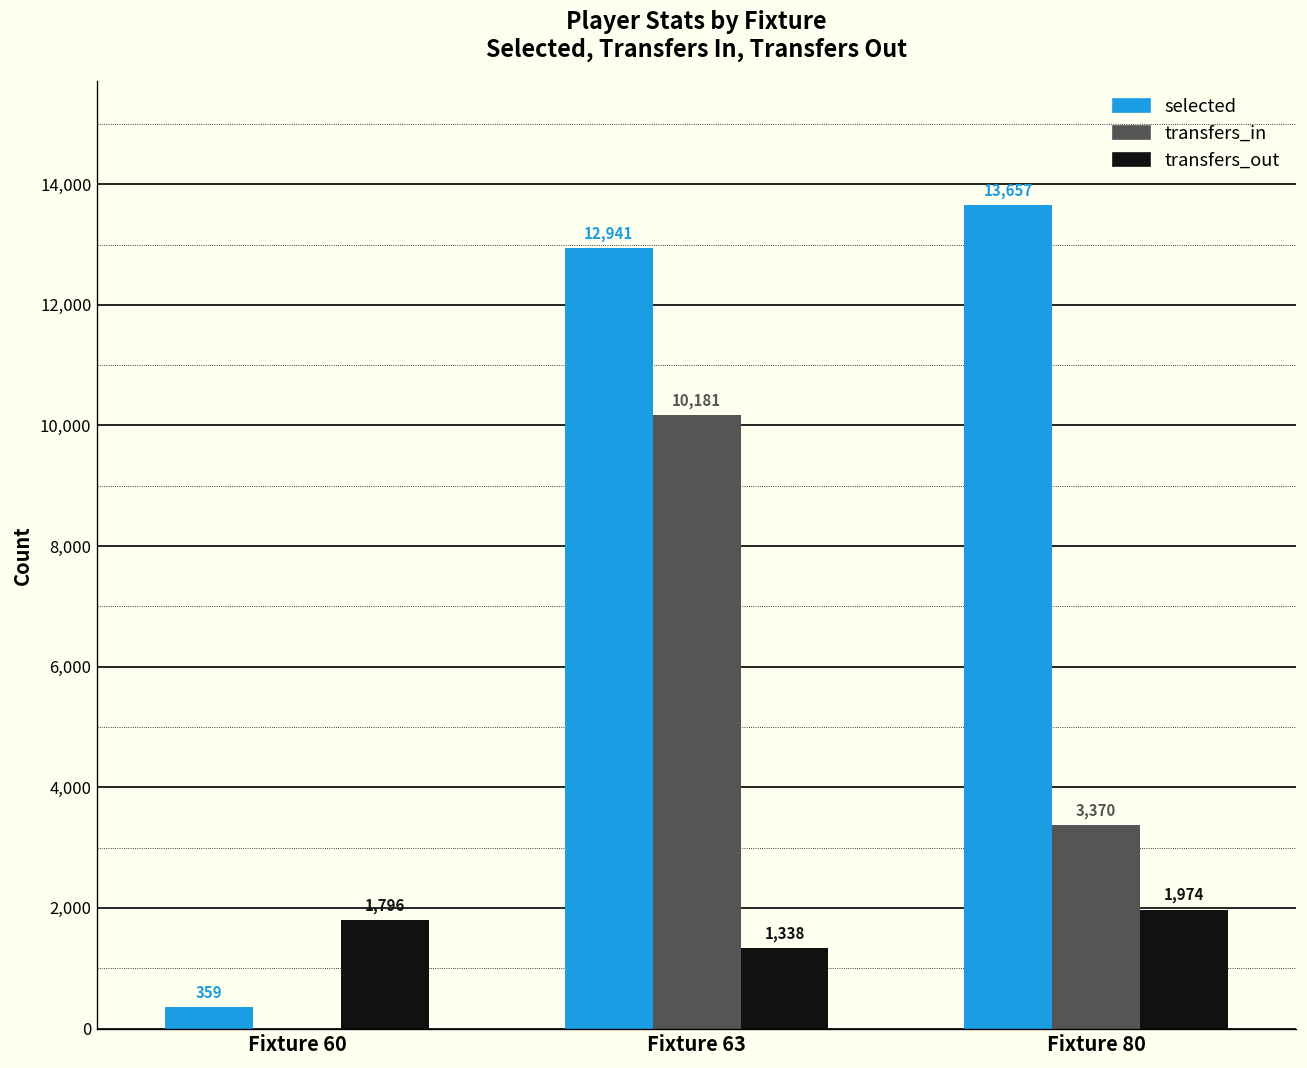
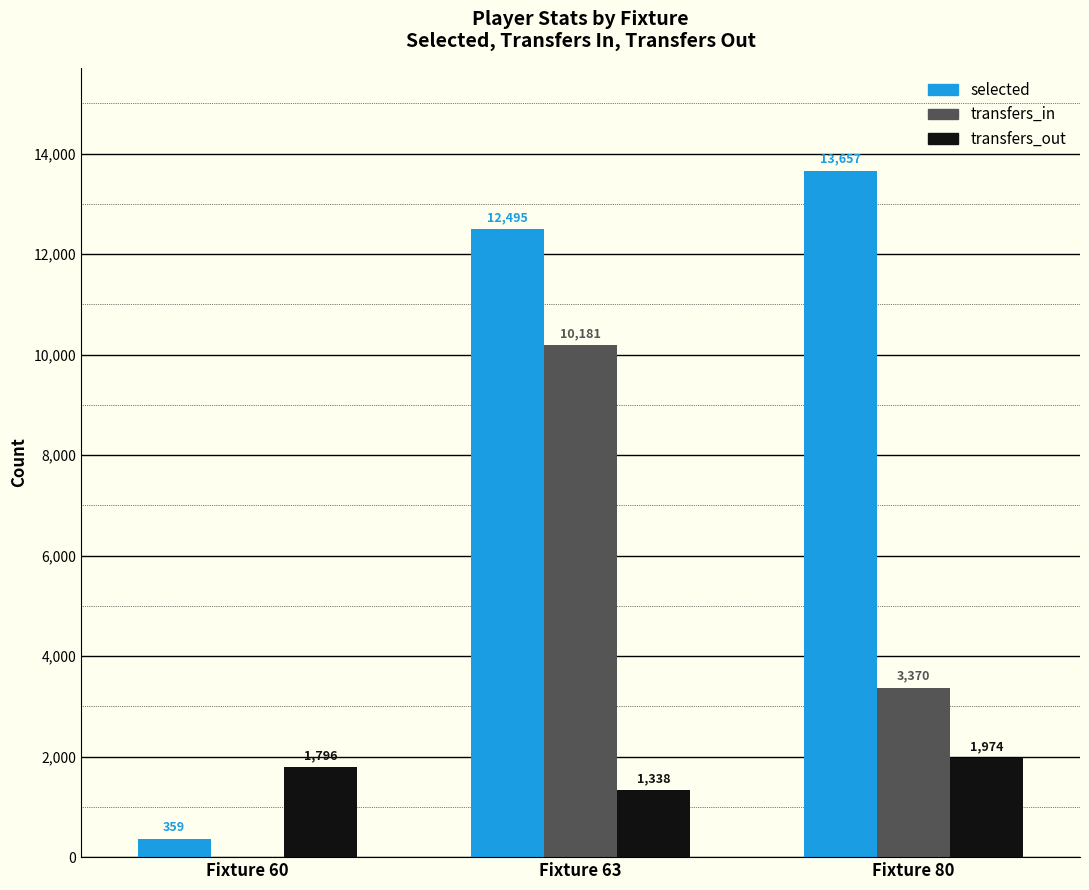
  {
    "selected": {
      "Fixture 60": "359",
-     "Fixture 63": "12,941",
+     "Fixture 63": "12,495",
      "Fixture 80": "13,657"
    },
    "transfers_in": {
      "Fixture 63": "10,181",
      "Fixture 80": "3,370"
    },
    "transfers_out": {
      "Fixture 60": "1,796",
      "Fixture 63": "1,338",
      "Fixture 80": "1,974"
    }
  }
